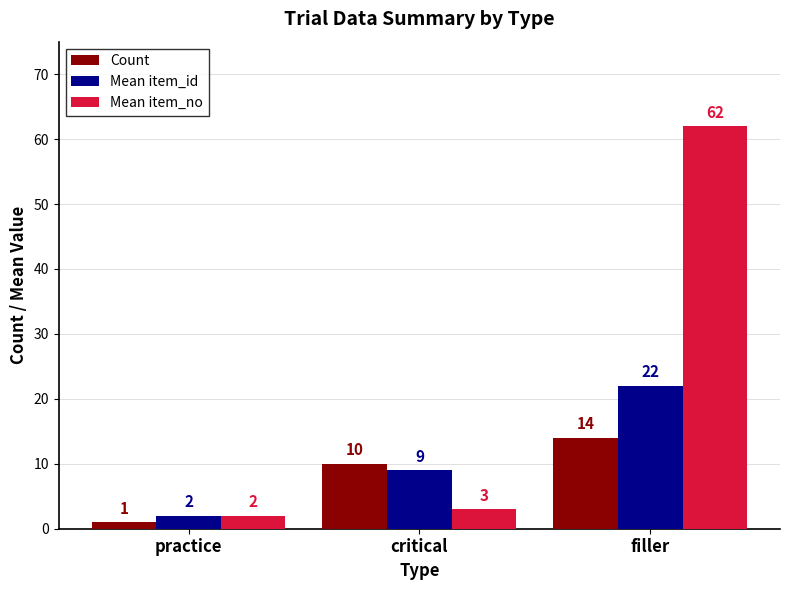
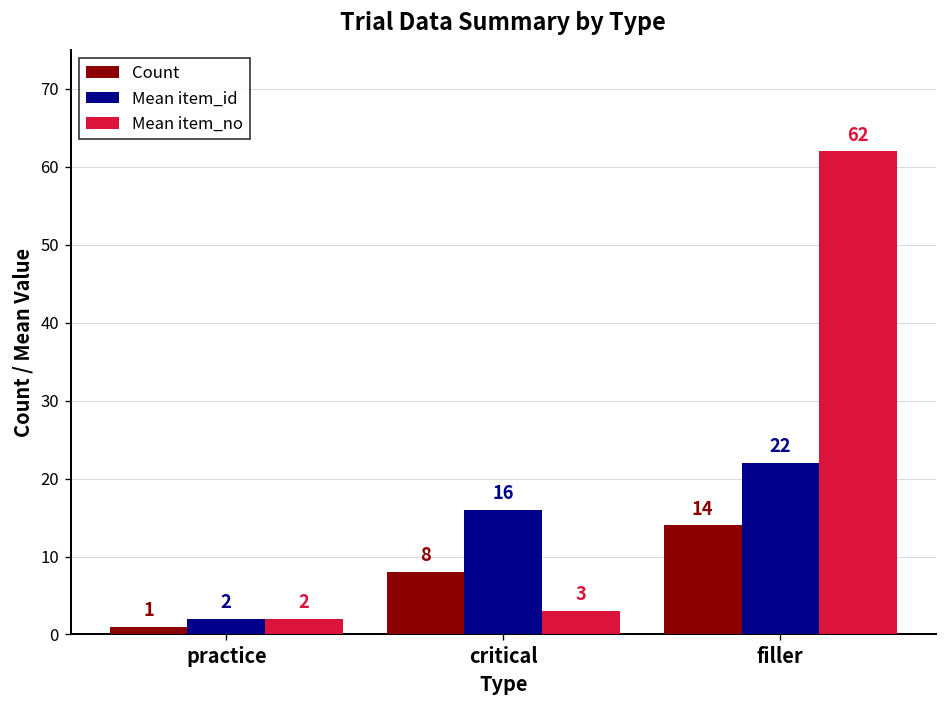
  {
    "Count": {
      "practice": 1,
-     "critical": 10,
+     "critical": 8,
      "filler": 14
    },
    "Mean item_id": {
      "practice": 2,
-     "critical": 9,
+     "critical": 16,
      "filler": 22
    },
    "Mean item_no": {
      "practice": 2,
      "critical": 3,
      "filler": 62
    }
  }
